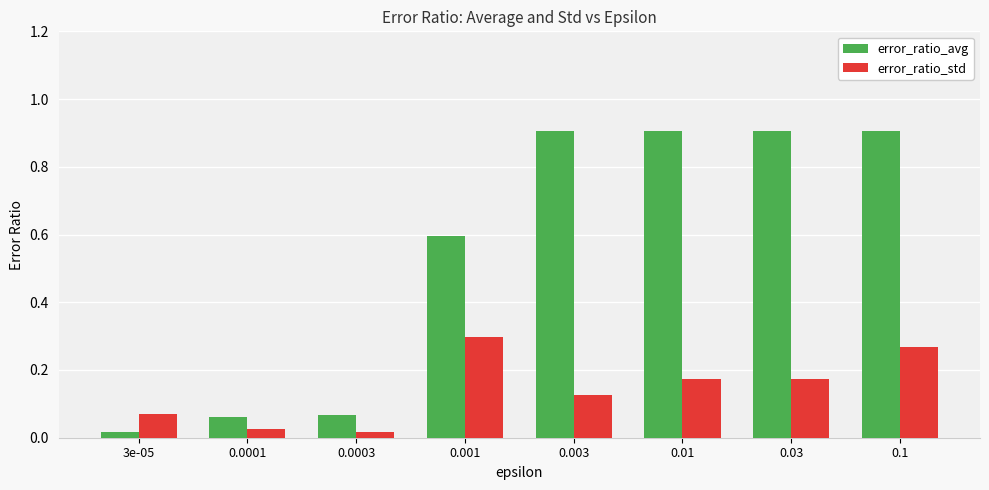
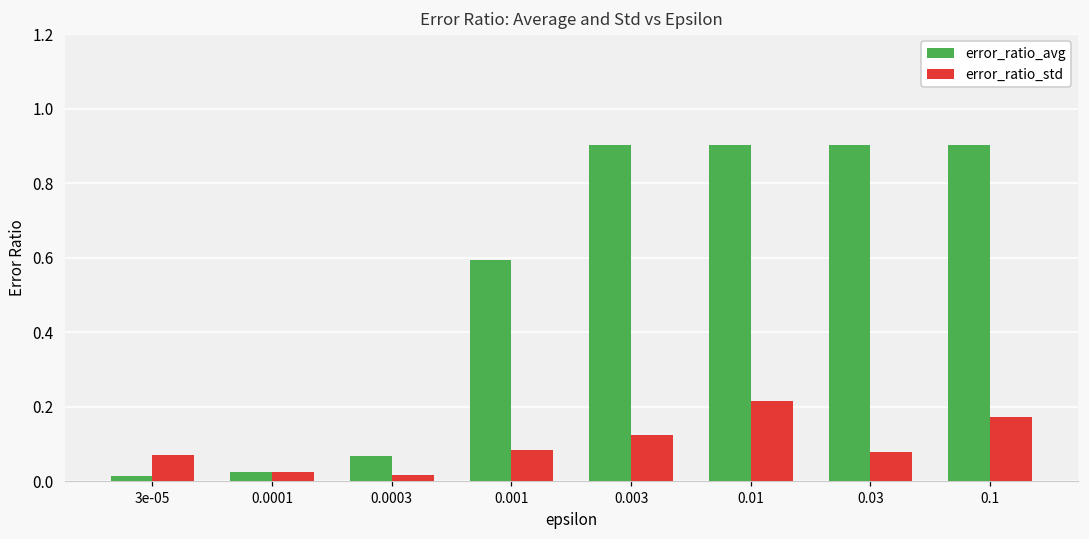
  {
    "error_ratio_avg": {
      "3e-05": 0.02,
-     "0.0001": 0.06,
+     "0.0001": 0.02,
      "0.0003": 0.07,
      "0.001": 0.60,
      "0.003": 0.90,
      "0.01": 0.90,
      "0.03": 0.90,
      "0.1": 0.90
    },
    "error_ratio_std": {
      "3e-05": 0.07,
      "0.0001": 0.03,
      "0.0003": 0.02,
-     "0.001": 0.30,
+     "0.001": 0.09,
      "0.003": 0.13,
-     "0.01": 0.17,
-     "0.03": 0.17,
-     "0.1": 0.27
+     "0.01": 0.22,
+     "0.03": 0.08,
+     "0.1": 0.17
    }
  }
